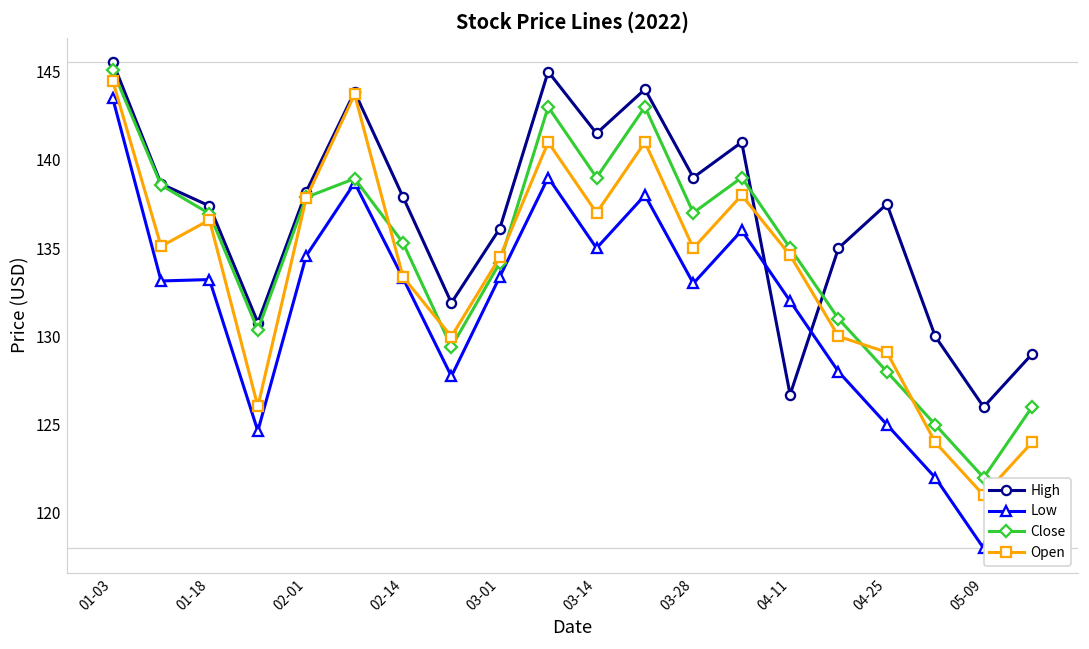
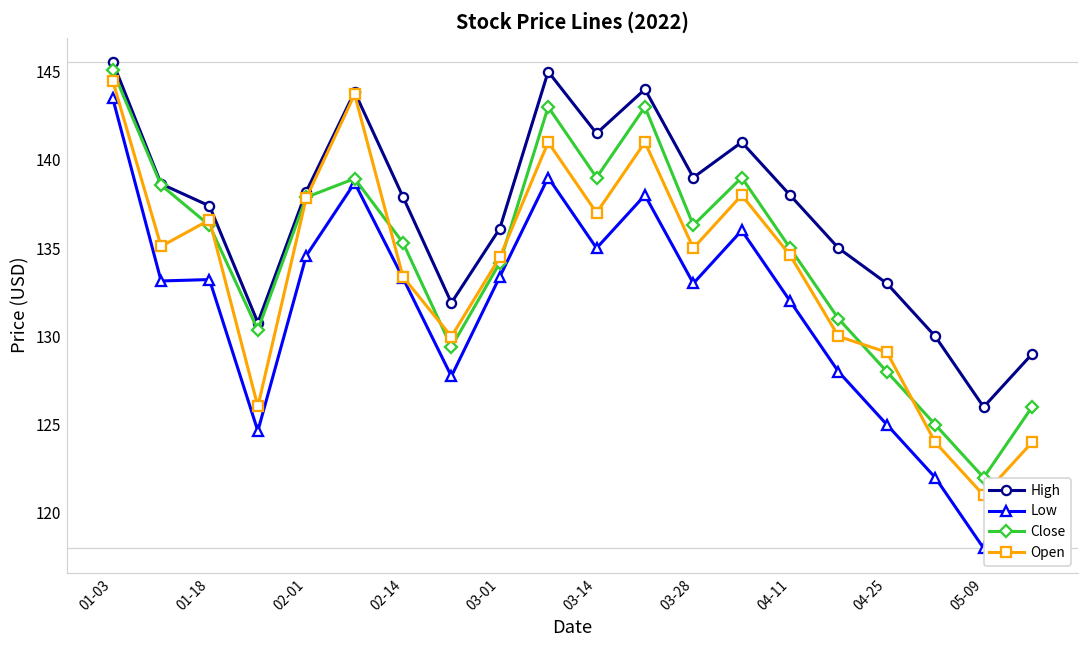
  {
    "High": {
      "01-03": 145.6,
      "01-18": 137.4,
      "02-01": 138.2,
      "02-14": 137.9,
      "03-01": 136.1,
      "03-14": 141.5,
      "03-28": 139.0,
-     "04-11": 126.7,
-     "04-25": 137.5,
+     "04-11": 138.0,
+     "04-25": 133.0,
      "05-09": 126.0
    },
    "Low": {
      "01-03": 143.5,
      "01-18": 133.2,
      "02-01": 134.6,
      "03-01": 133.4,
      "03-14": 135.0,
      "03-28": 133.0,
      "04-11": 132.0,
      "04-25": 125.0,
      "05-09": 118.0
    },
    "Close": {
      "01-03": 145.1,
-     "01-18": 137.0,
+     "01-18": 136.3,
      "02-14": 135.3,
      "03-01": 134.2,
      "03-14": 139.0,
-     "03-28": 137.0,
+     "03-28": 136.3,
      "04-11": 135.0,
      "04-25": 128.0,
      "05-09": 122.0
    },
    "Open": {
      "01-03": 144.5,
      "01-18": 136.6,
      "03-01": 134.5,
      "03-14": 137.0,
      "03-28": 135.0,
      "04-11": 134.6,
      "04-25": 129.1,
      "05-09": 121.0
    }
  }
